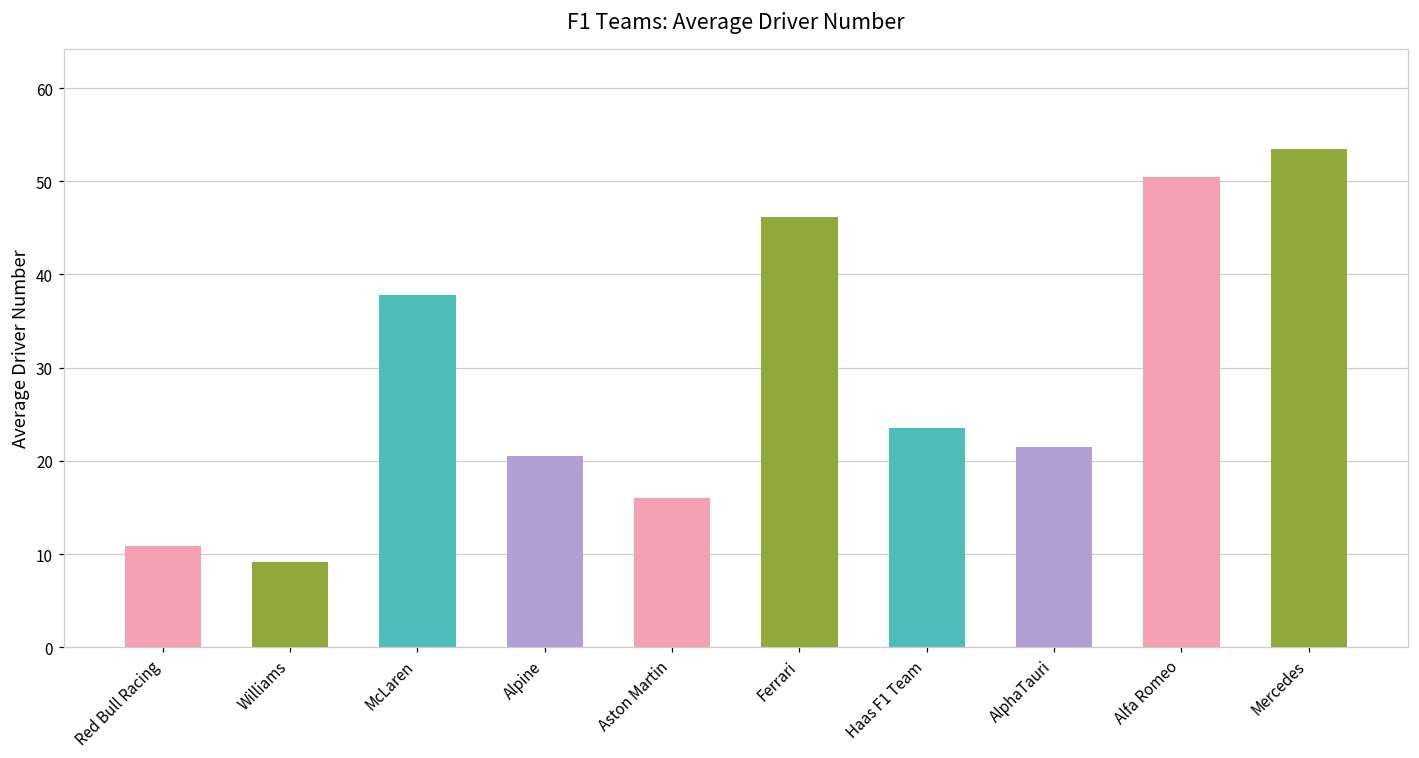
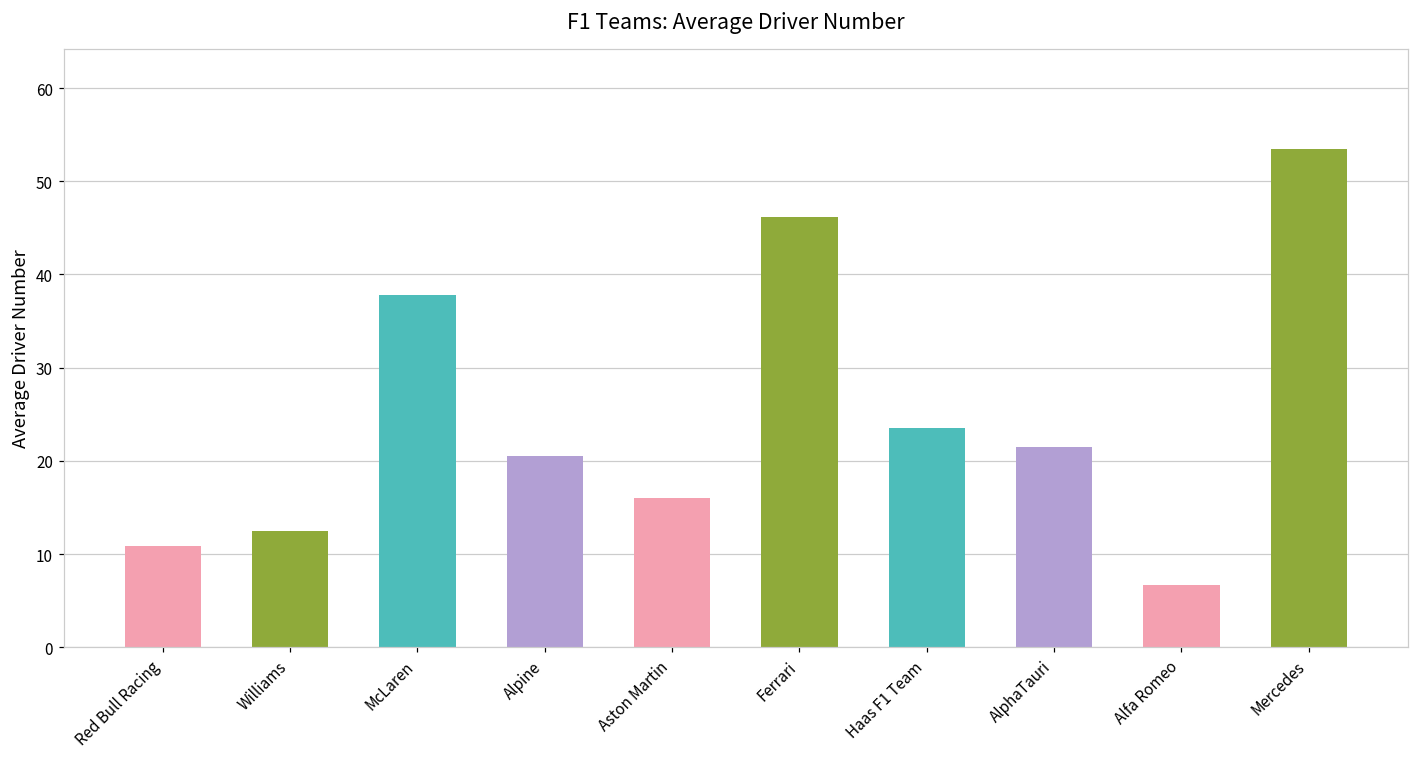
  {
    "Red Bull Racing": 11,
-   "Williams": 9,
+   "Williams": 13,
    "McLaren": 38,
    "Alpine": 21,
    "Aston Martin": 16,
    "Ferrari": 46,
    "Haas F1 Team": 24,
    "AlphaTauri": 22,
-   "Alfa Romeo": 51,
+   "Alfa Romeo": 7,
    "Mercedes": 54
  }
